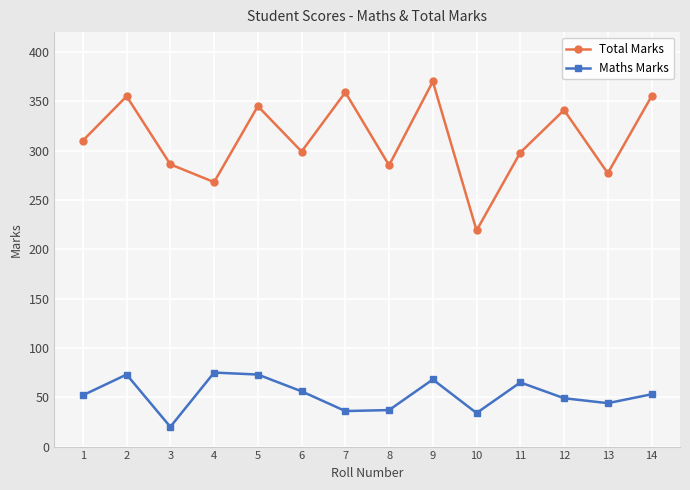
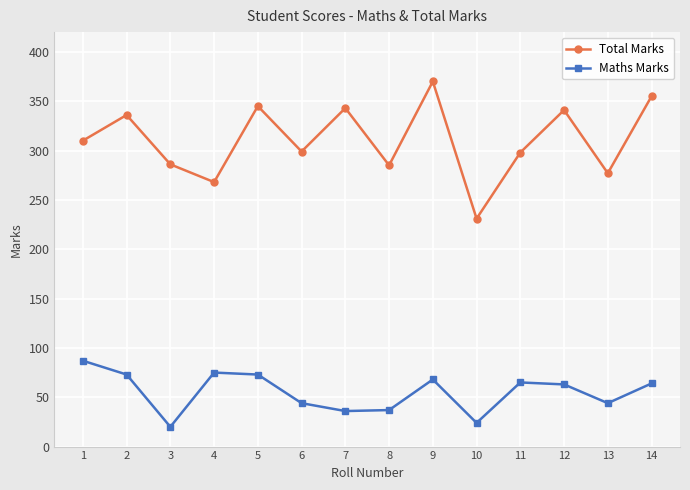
  {
    "Total Marks": {
      "1": 310,
-     "2": 360,
+     "2": 340,
      "3": 290,
      "4": 270,
      "5": 350,
      "6": 300,
-     "7": 360,
+     "7": 340,
      "8": 290,
      "9": 370,
-     "10": 220,
+     "10": 230,
      "11": 300,
      "12": 340,
      "13": 280,
      "14": 360
    },
    "Maths Marks": {
-     "1": 50,
+     "1": 90,
      "2": 70,
      "3": 20,
      "4": 80,
      "5": 70,
-     "6": 60,
+     "6": 40,
      "7": 40,
      "8": 40,
      "9": 70,
-     "10": 30,
+     "10": 20,
      "11": 70,
-     "12": 50,
+     "12": 60,
      "13": 40,
-     "14": 50
+     "14": 60
    }
  }
